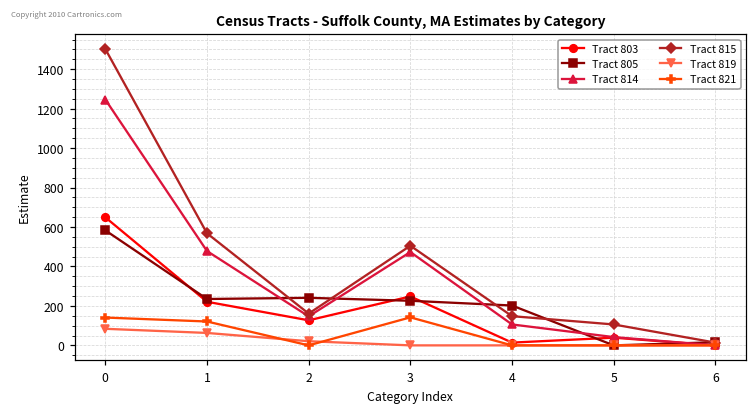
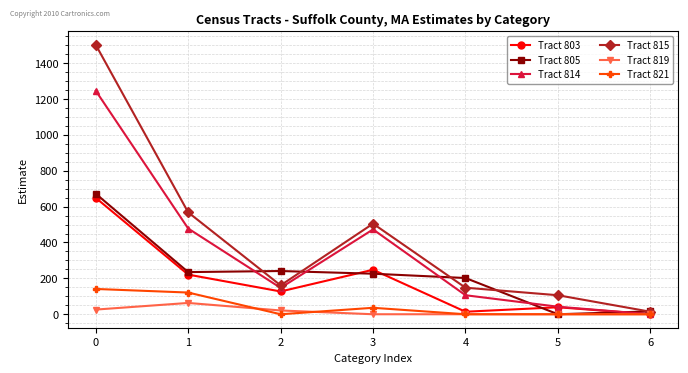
  {
    "Tract 803": {
      "0": 650,
      "2": 130,
      "3": 250,
      "4": 10
    },
    "Tract 805": {
-     "0": 580,
+     "0": 670,
      "2": 240,
      "3": 230,
      "4": 200
    },
    "Tract 819": {
-     "0": 80,
+     "0": 30,
      "1": 60,
      "2": 20,
      "3": 0
    },
    "Tract 821": {
      "0": 140,
      "1": 120,
      "2": 0,
-     "3": 140
+     "3": 40
    }
  }
